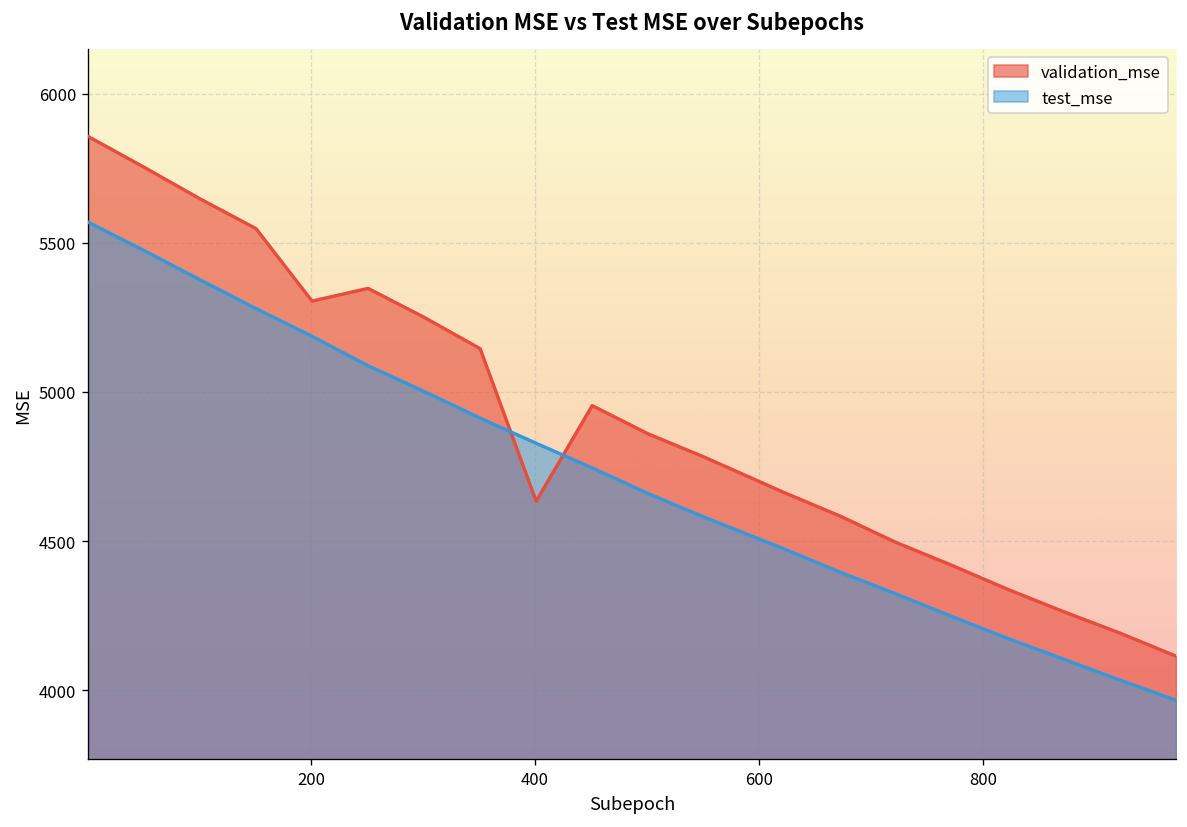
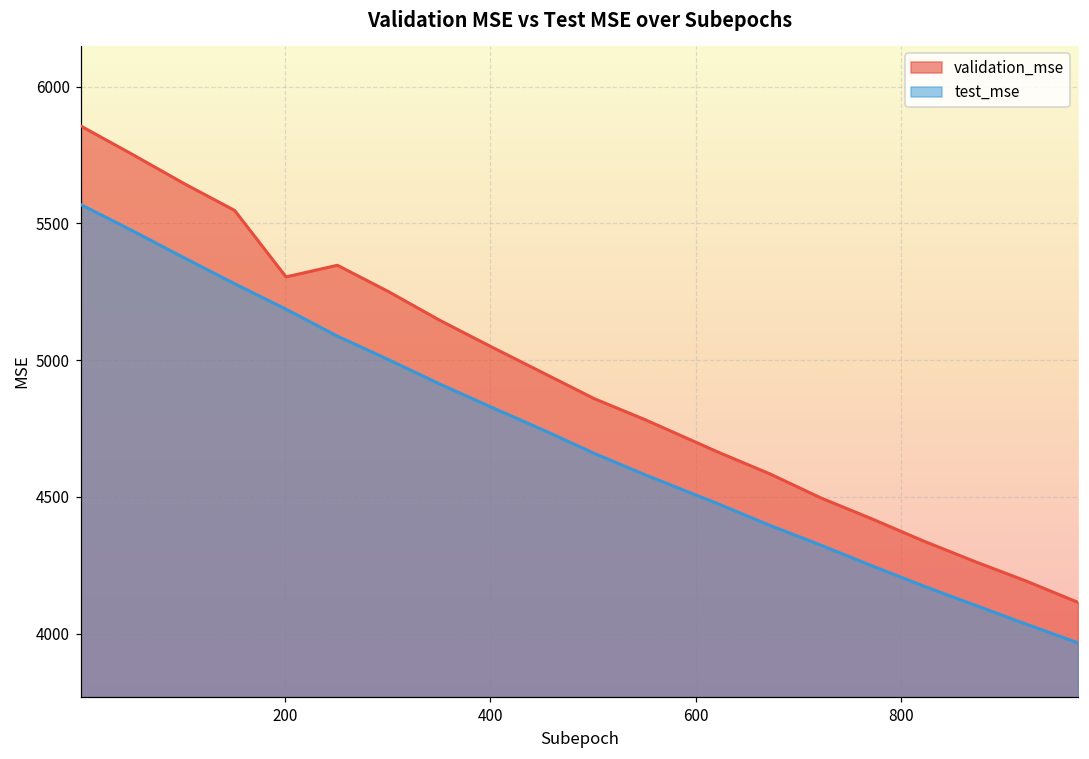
  {
    "validation_mse": {
      "200": 5300,
-     "400": 4630
+     "400": 5050
    },
    "test_mse": {
      "200": 5190,
      "400": 4830
    }
  }
